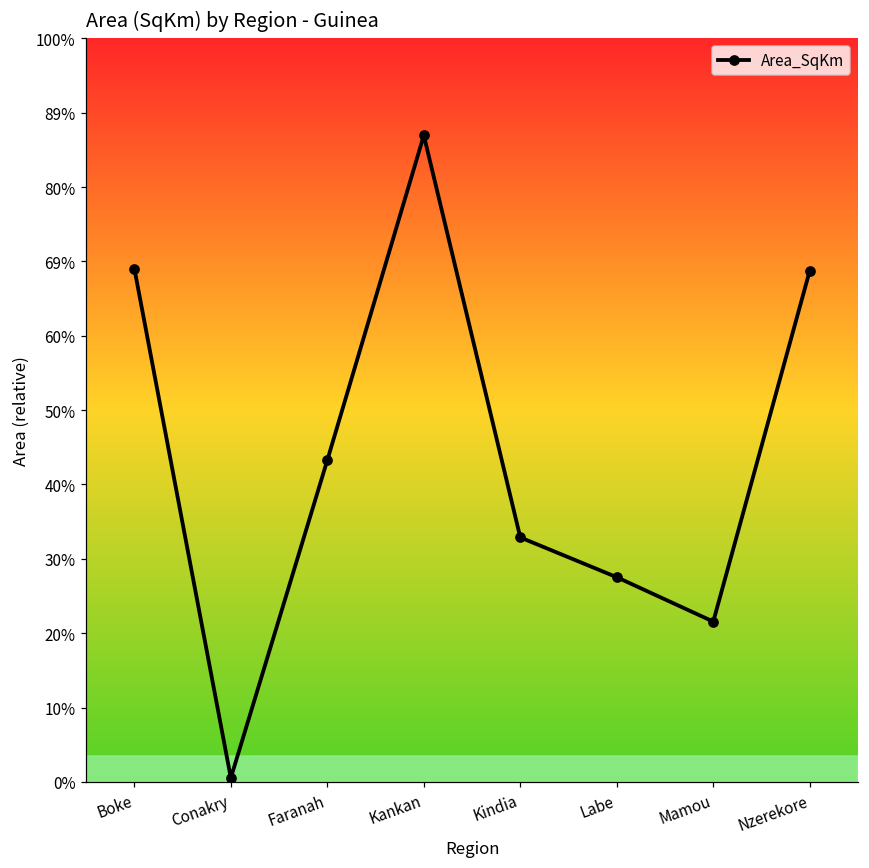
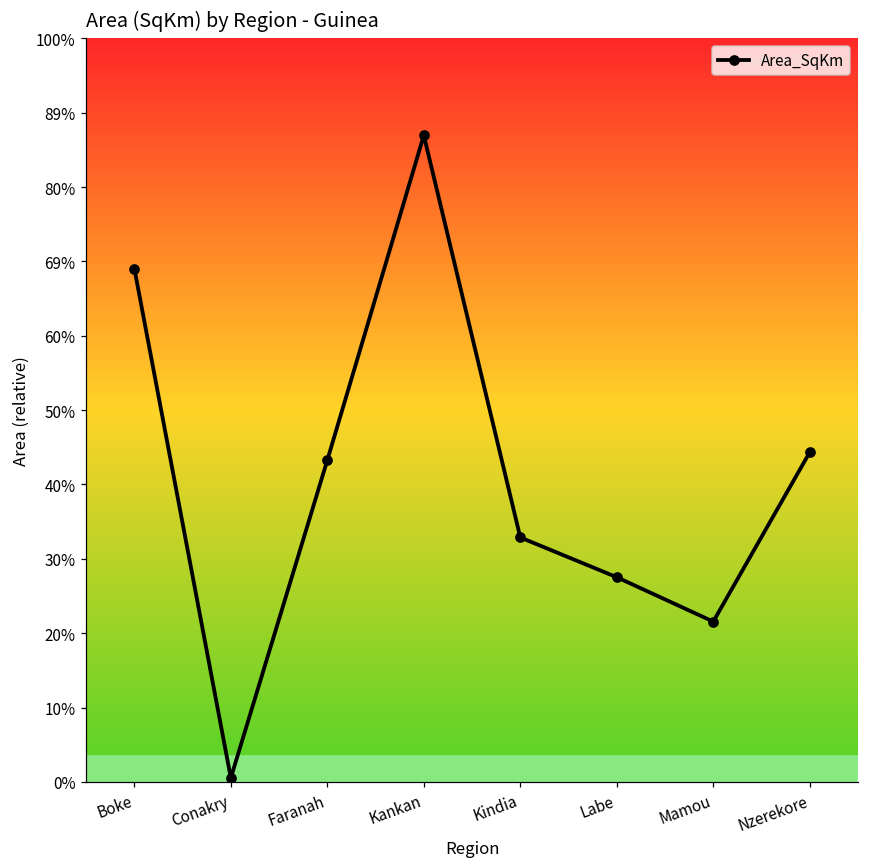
  {
    "Boke": "69%",
    "Faranah": "43%",
    "Kankan": "87%",
    "Kindia": "33%",
    "Labe": "28%",
    "Mamou": "22%",
-   "Nzerekore": "69%"
+   "Nzerekore": "44%"
  }
